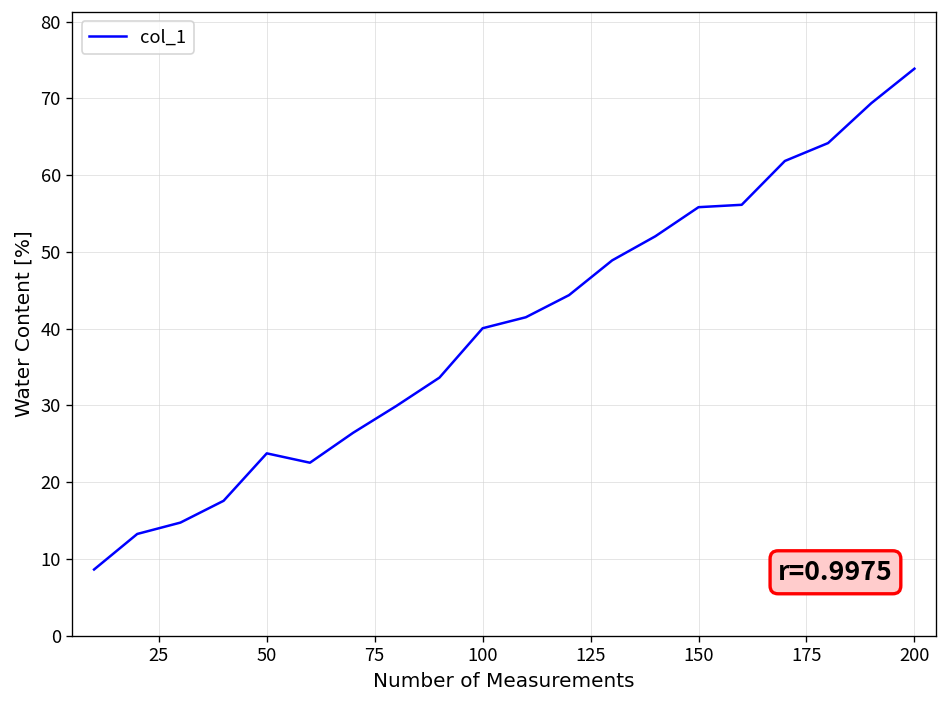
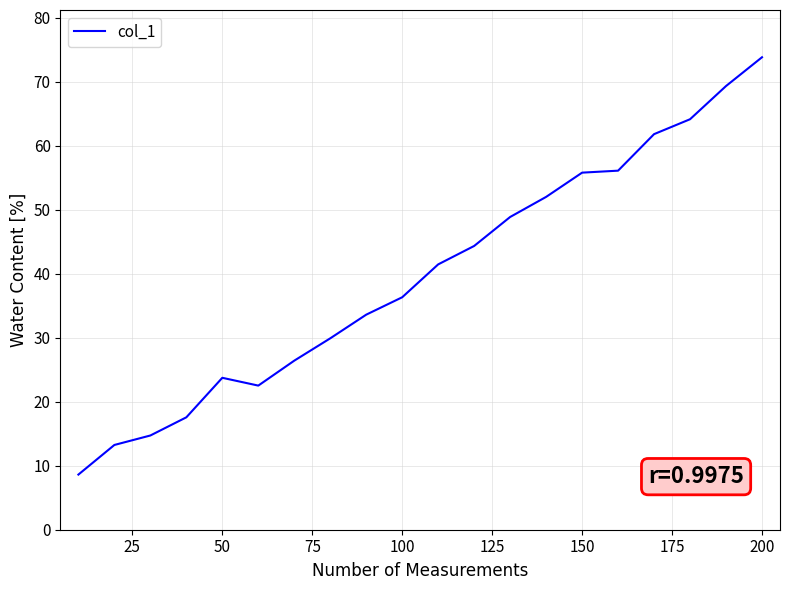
  {
    "50": 24,
-   "100": 40,
+   "100": 36,
    "150": 56,
    "200": 74
  }
